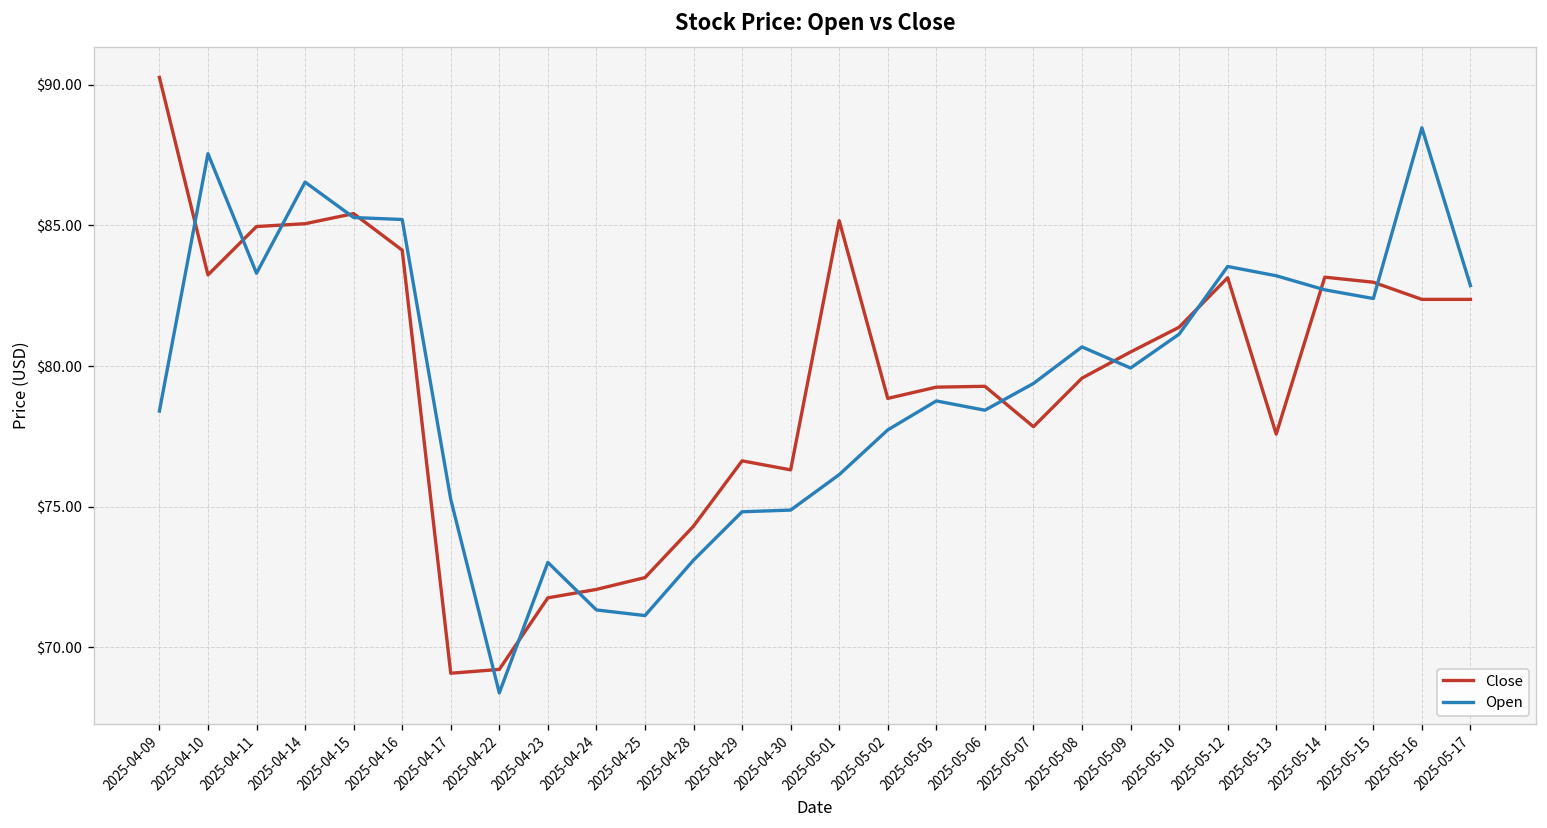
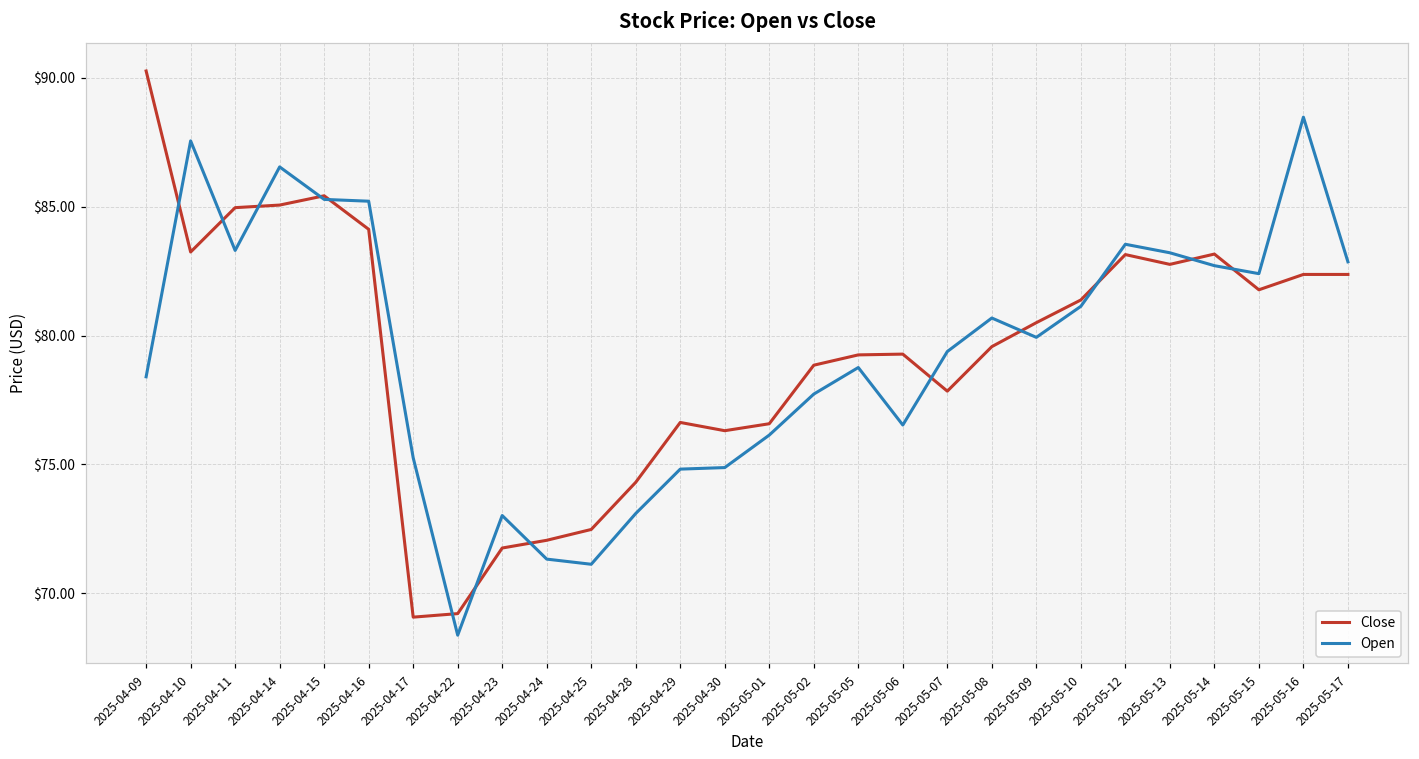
  {
    "Close": {
      "2025-04-09": "$90.3",
      "2025-04-10": "$83.2",
      "2025-04-11": "$85.0",
      "2025-04-14": "$85.1",
      "2025-04-15": "$85.4",
      "2025-04-16": "$84.1",
      "2025-04-17": "$69.1",
      "2025-04-22": "$69.2",
      "2025-04-23": "$71.8",
      "2025-04-24": "$72.1",
      "2025-04-25": "$72.5",
      "2025-04-28": "$74.3",
      "2025-04-29": "$76.6",
      "2025-04-30": "$76.3",
-     "2025-05-01": "$85.2",
+     "2025-05-01": "$76.6",
      "2025-05-02": "$78.8",
      "2025-05-05": "$79.3",
      "2025-05-06": "$79.3",
      "2025-05-07": "$77.8",
      "2025-05-08": "$79.6",
      "2025-05-09": "$80.5",
      "2025-05-10": "$81.4",
      "2025-05-12": "$83.1",
-     "2025-05-13": "$77.6",
+     "2025-05-13": "$82.8",
      "2025-05-14": "$83.2",
-     "2025-05-15": "$83.0",
+     "2025-05-15": "$81.8",
      "2025-05-16": "$82.4",
      "2025-05-17": "$82.4"
    },
    "Open": {
      "2025-04-09": "$78.4",
      "2025-04-10": "$87.6",
      "2025-04-11": "$83.3",
      "2025-04-14": "$86.5",
      "2025-04-15": "$85.3",
      "2025-04-16": "$85.2",
      "2025-04-17": "$75.3",
      "2025-04-22": "$68.4",
      "2025-04-23": "$73.0",
      "2025-04-24": "$71.3",
      "2025-04-25": "$71.1",
      "2025-04-28": "$73.1",
      "2025-04-29": "$74.8",
      "2025-04-30": "$74.9",
      "2025-05-01": "$76.1",
      "2025-05-02": "$77.7",
      "2025-05-05": "$78.8",
-     "2025-05-06": "$78.4",
+     "2025-05-06": "$76.5",
      "2025-05-07": "$79.4",
      "2025-05-08": "$80.7",
      "2025-05-09": "$79.9",
      "2025-05-10": "$81.1",
      "2025-05-12": "$83.5",
      "2025-05-13": "$83.2",
      "2025-05-14": "$82.7",
      "2025-05-15": "$82.4",
      "2025-05-16": "$88.5",
      "2025-05-17": "$82.9"
    }
  }
